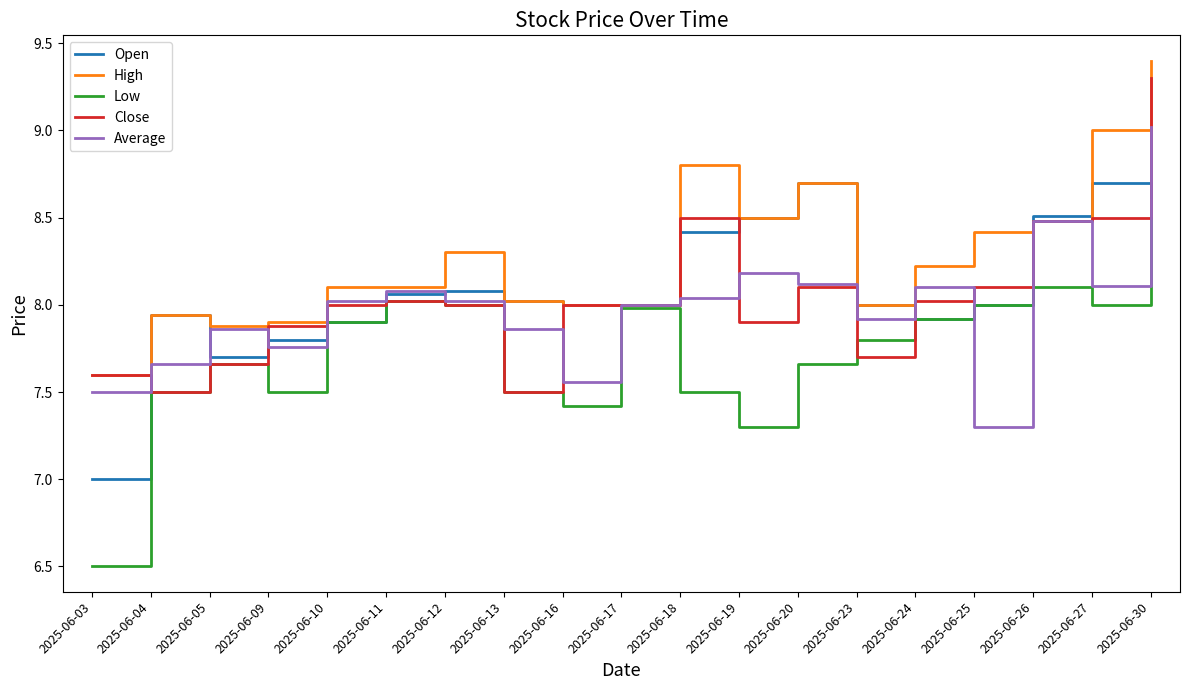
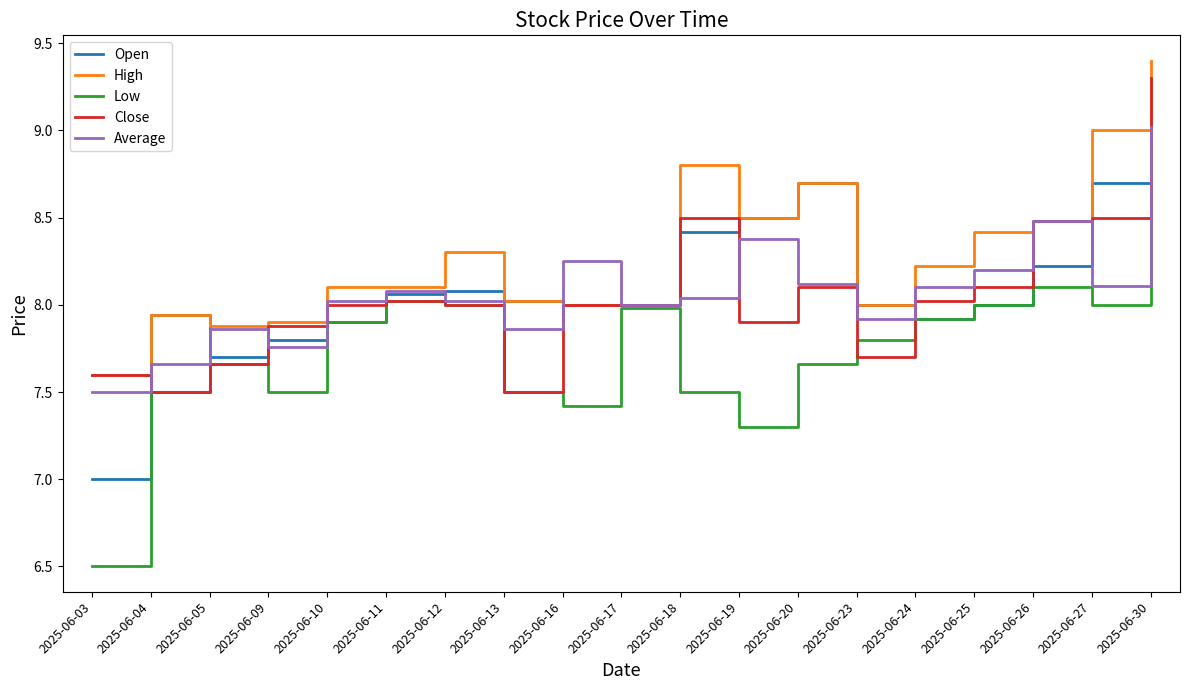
  {
    "Open": {
      "2025-06-03": 7.00,
      "2025-06-05": 7.70,
      "2025-06-09": 7.80,
      "2025-06-11": 8.06,
      "2025-06-12": 8.08,
      "2025-06-18": 8.42,
-     "2025-06-26": 8.51,
+     "2025-06-26": 8.22,
      "2025-06-27": 8.70,
      "2025-06-30": 8.62
    },
    "High": {
      "2025-06-05": 7.88,
      "2025-06-09": 7.90,
      "2025-06-10": 8.10,
      "2025-06-11": 8.10,
      "2025-06-12": 8.30,
      "2025-06-18": 8.80,
      "2025-06-24": 8.22,
      "2025-06-25": 8.42,
      "2025-06-27": 9.00,
      "2025-06-30": 9.40
    },
    "Low": {
      "2025-06-03": 6.50,
      "2025-06-09": 7.50,
      "2025-06-16": 7.42,
      "2025-06-17": 7.98,
      "2025-06-18": 7.50,
      "2025-06-19": 7.30,
      "2025-06-20": 7.66,
      "2025-06-23": 7.80,
      "2025-06-26": 8.10,
      "2025-06-27": 8.00,
      "2025-06-30": 8.50
    },
    "Close": {
      "2025-06-09": 7.88,
      "2025-06-10": 8.00,
      "2025-06-18": 8.50,
      "2025-06-19": 7.90,
      "2025-06-20": 8.10,
      "2025-06-23": 7.70,
      "2025-06-24": 8.02,
      "2025-06-25": 8.10,
      "2025-06-27": 8.50,
      "2025-06-30": 9.30
    },
    "Average": {
      "2025-06-03": 7.50,
      "2025-06-04": 7.66,
      "2025-06-05": 7.86,
      "2025-06-09": 7.76,
      "2025-06-10": 8.02,
      "2025-06-11": 8.08,
      "2025-06-12": 8.02,
      "2025-06-13": 7.86,
-     "2025-06-16": 7.56,
+     "2025-06-16": 8.25,
      "2025-06-18": 8.04,
-     "2025-06-19": 8.18,
+     "2025-06-19": 8.38,
      "2025-06-20": 8.12,
      "2025-06-23": 7.92,
      "2025-06-24": 8.10,
-     "2025-06-25": 7.3,
+     "2025-06-25": 8.2,
      "2025-06-27": 8.11,
      "2025-06-30": 9.02
    }
  }
